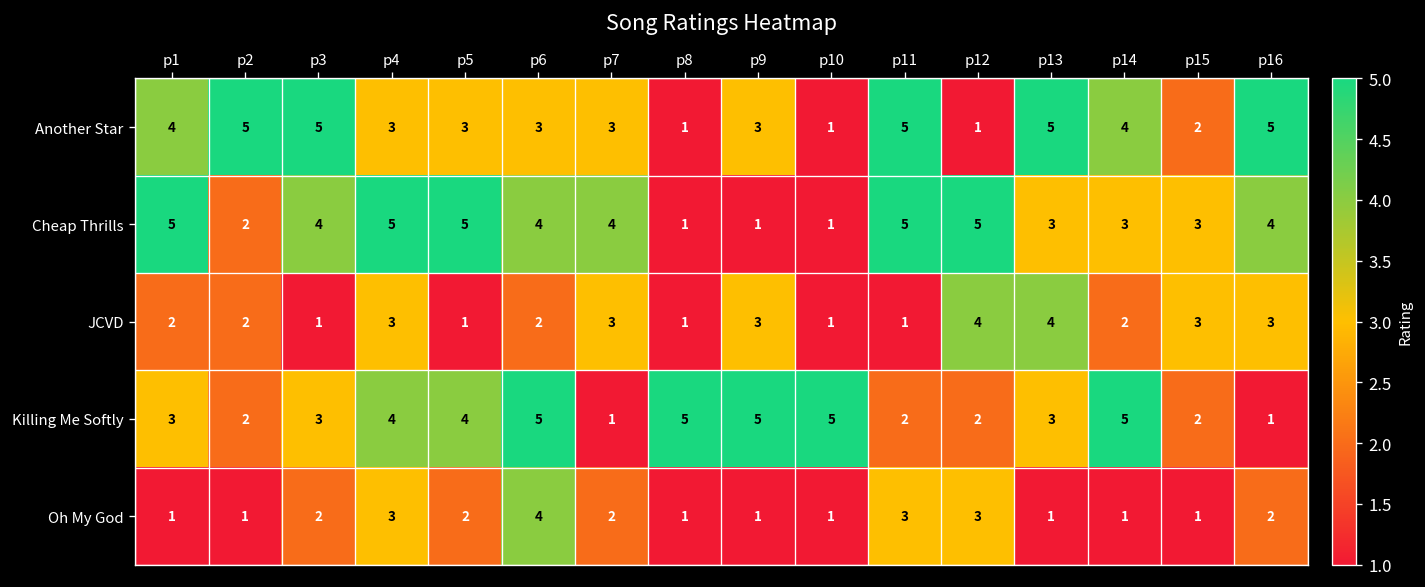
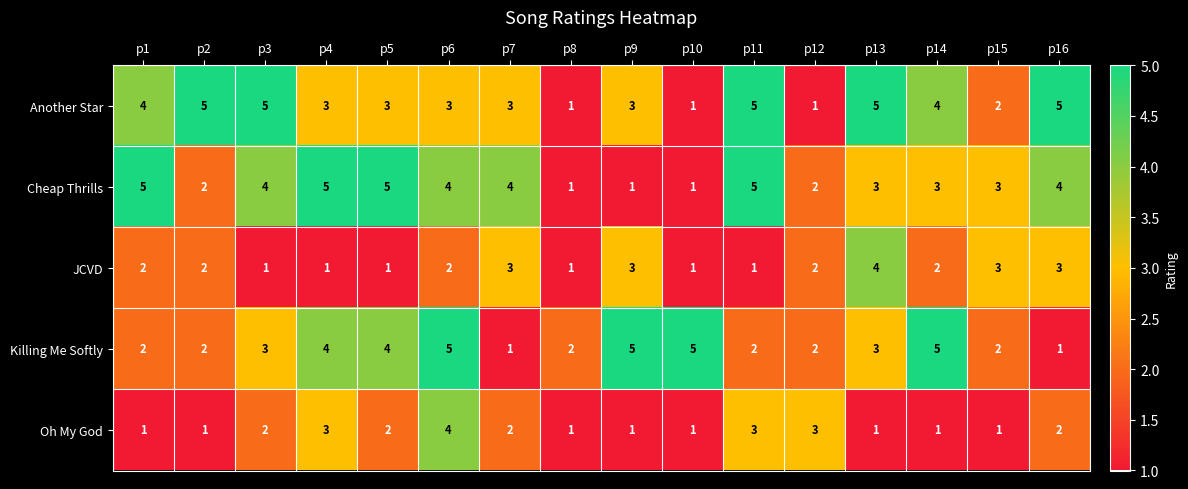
  {
    "Another Star": {
      "p1": 4,
      "p2": 5,
      "p3": 5,
      "p4": 3,
      "p5": 3,
      "p6": 3,
      "p7": 3,
      "p8": 1,
      "p9": 3,
      "p10": 1,
      "p11": 5,
      "p12": 1,
      "p13": 5,
      "p14": 4,
      "p15": 2,
      "p16": 5
    },
    "Cheap Thrills": {
      "p1": 5,
      "p2": 2,
      "p3": 4,
      "p4": 5,
      "p5": 5,
      "p6": 4,
      "p7": 4,
      "p8": 1,
      "p9": 1,
      "p10": 1,
      "p11": 5,
-     "p12": 5,
+     "p12": 2,
      "p13": 3,
      "p14": 3,
      "p15": 3,
      "p16": 4
    },
    "JCVD": {
      "p1": 2,
      "p2": 2,
      "p3": 1,
-     "p4": 3,
+     "p4": 1,
      "p5": 1,
      "p6": 2,
      "p7": 3,
      "p8": 1,
      "p9": 3,
      "p10": 1,
      "p11": 1,
-     "p12": 4,
+     "p12": 2,
      "p13": 4,
      "p14": 2,
      "p15": 3,
      "p16": 3
    },
    "Killing Me Softly": {
-     "p1": 3,
+     "p1": 2,
      "p2": 2,
      "p3": 3,
      "p4": 4,
      "p5": 4,
      "p6": 5,
      "p7": 1,
-     "p8": 5,
+     "p8": 2,
      "p9": 5,
      "p10": 5,
      "p11": 2,
      "p12": 2,
      "p13": 3,
      "p14": 5,
      "p15": 2,
      "p16": 1
    },
    "Oh My God": {
      "p1": 1,
      "p2": 1,
      "p3": 2,
      "p4": 3,
      "p5": 2,
      "p6": 4,
      "p7": 2,
      "p8": 1,
      "p9": 1,
      "p10": 1,
      "p11": 3,
      "p12": 3,
      "p13": 1,
      "p14": 1,
      "p15": 1,
      "p16": 2
    }
  }
